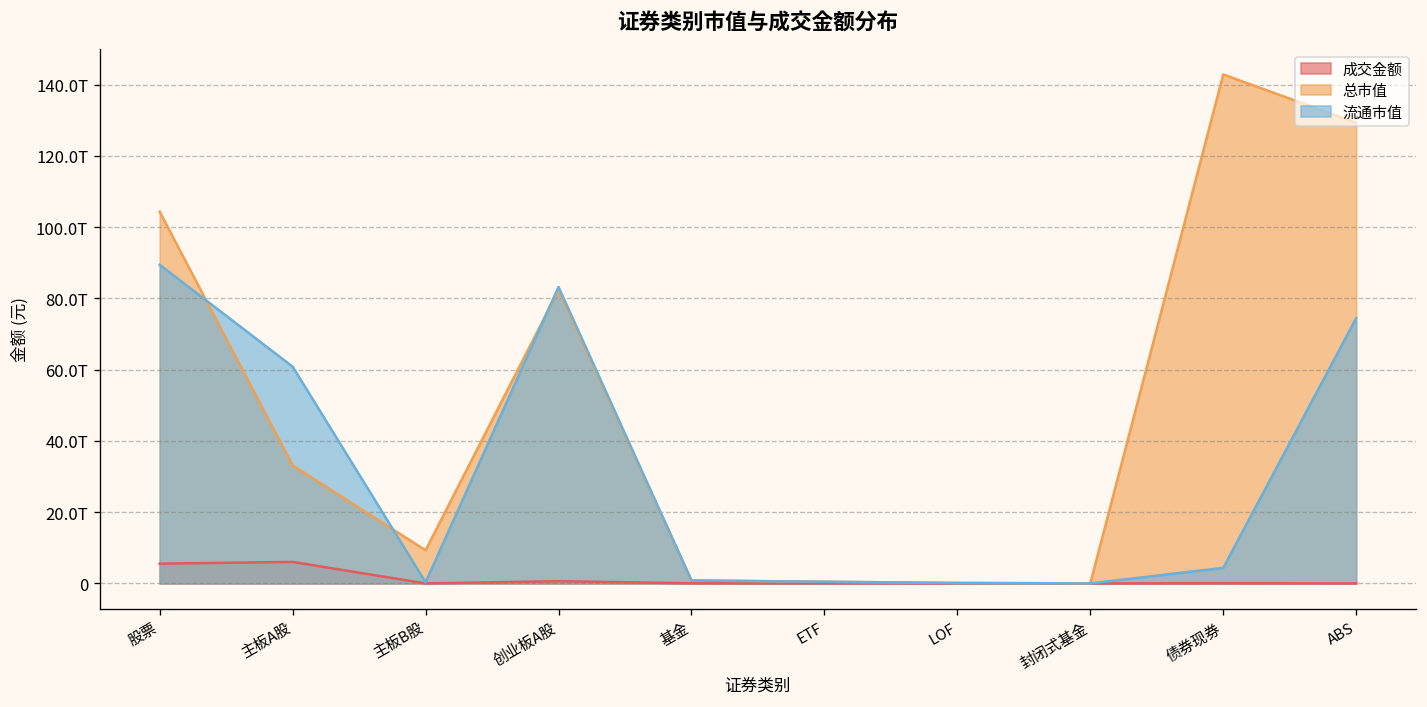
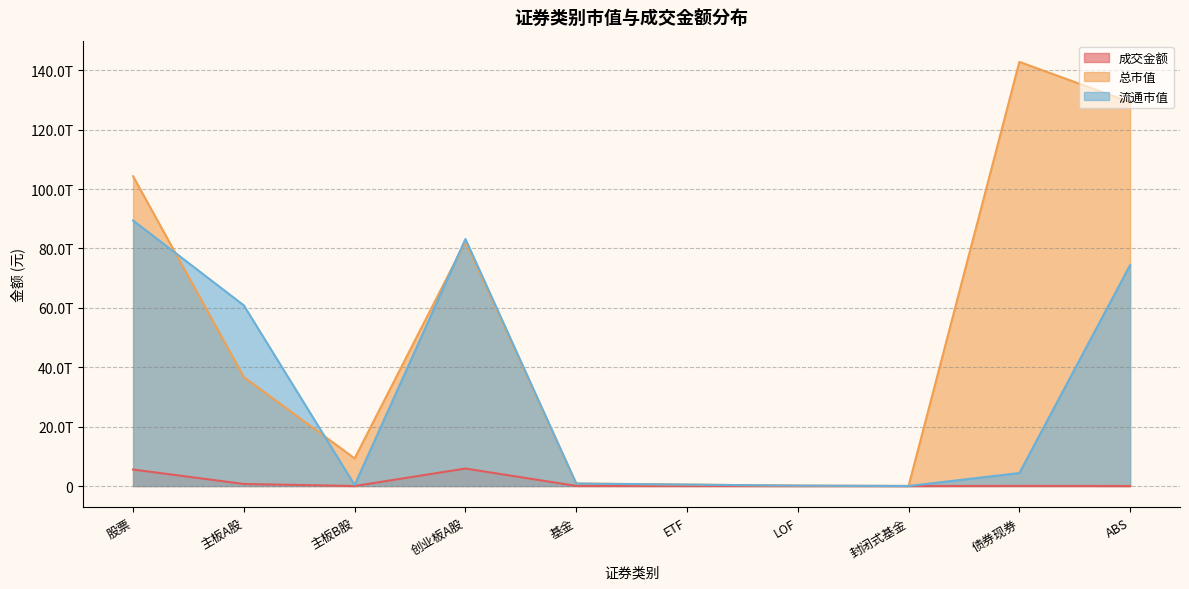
  {
    "成交金额": {
      "股票": "6T",
-     "主板A股": "6T",
-     "创业板A股": "1T",
+     "主板A股": "1T",
+     "创业板A股": "6T",
      "债券现券": "0T",
      "ABS": "0T"
    },
    "总市值": {
      "股票": "104T",
-     "主板A股": "33T",
+     "主板A股": "37T",
      "主板B股": "9T",
      "创业板A股": "82T",
      "债券现券": "143T"
    },
    "流通市值": {
      "股票": "89T",
      "主板A股": "61T",
      "创业板A股": "83T",
      "债券现券": "4T",
      "ABS": "74T"
    }
  }
